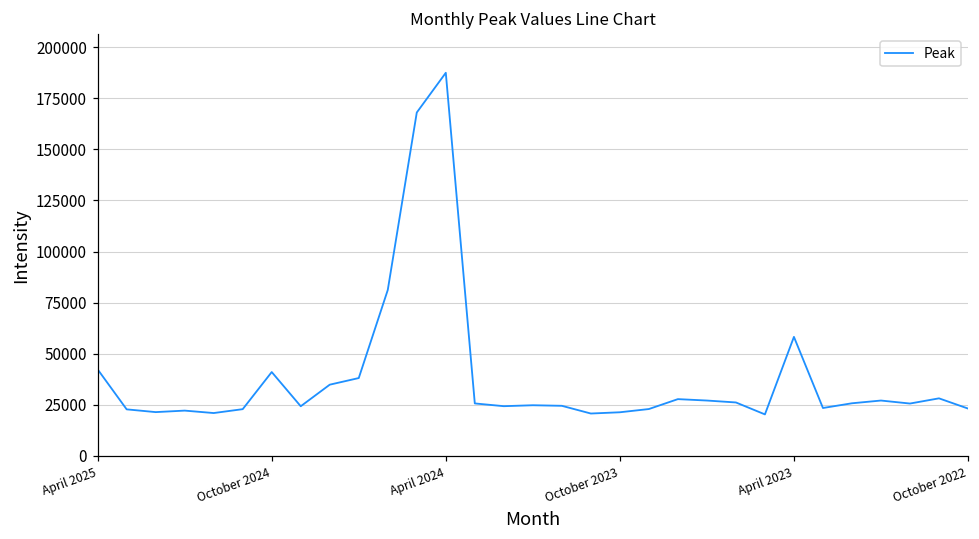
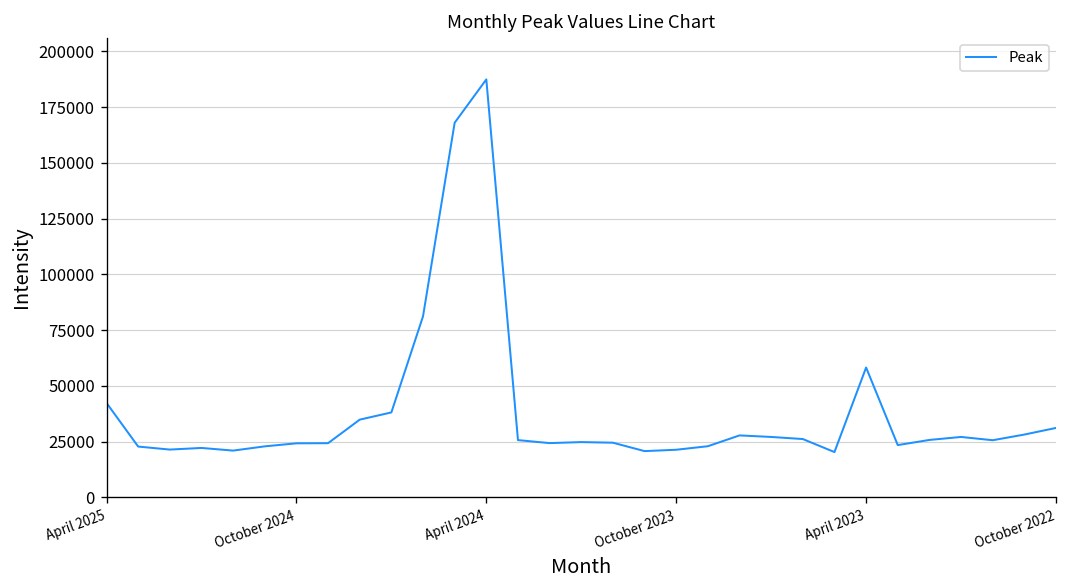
  {
    "April 2025": 42000,
-   "October 2024": 41000,
+   "October 2024": 24000,
    "April 2024": 187000,
    "October 2023": 21000,
    "April 2023": 58000,
-   "October 2022": 23000
+   "October 2022": 31000
  }
